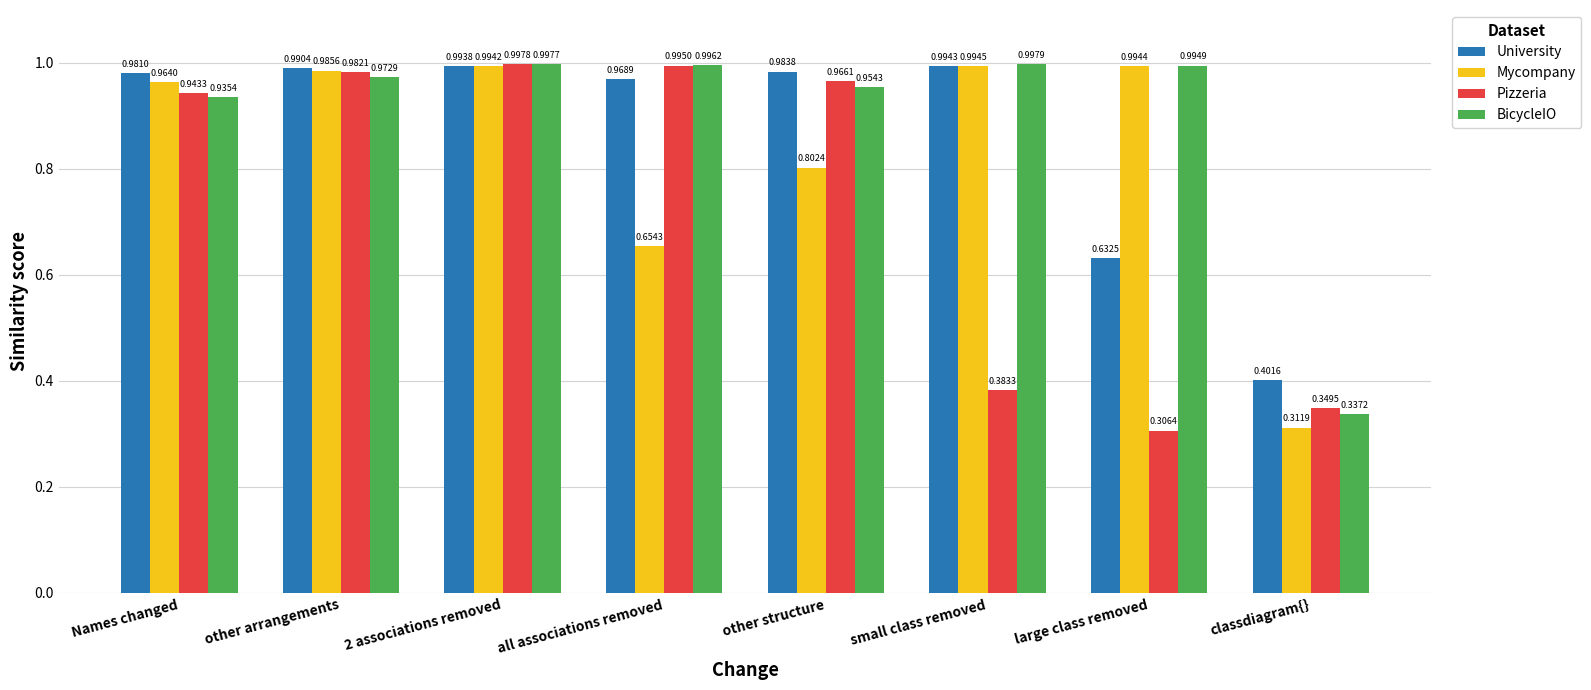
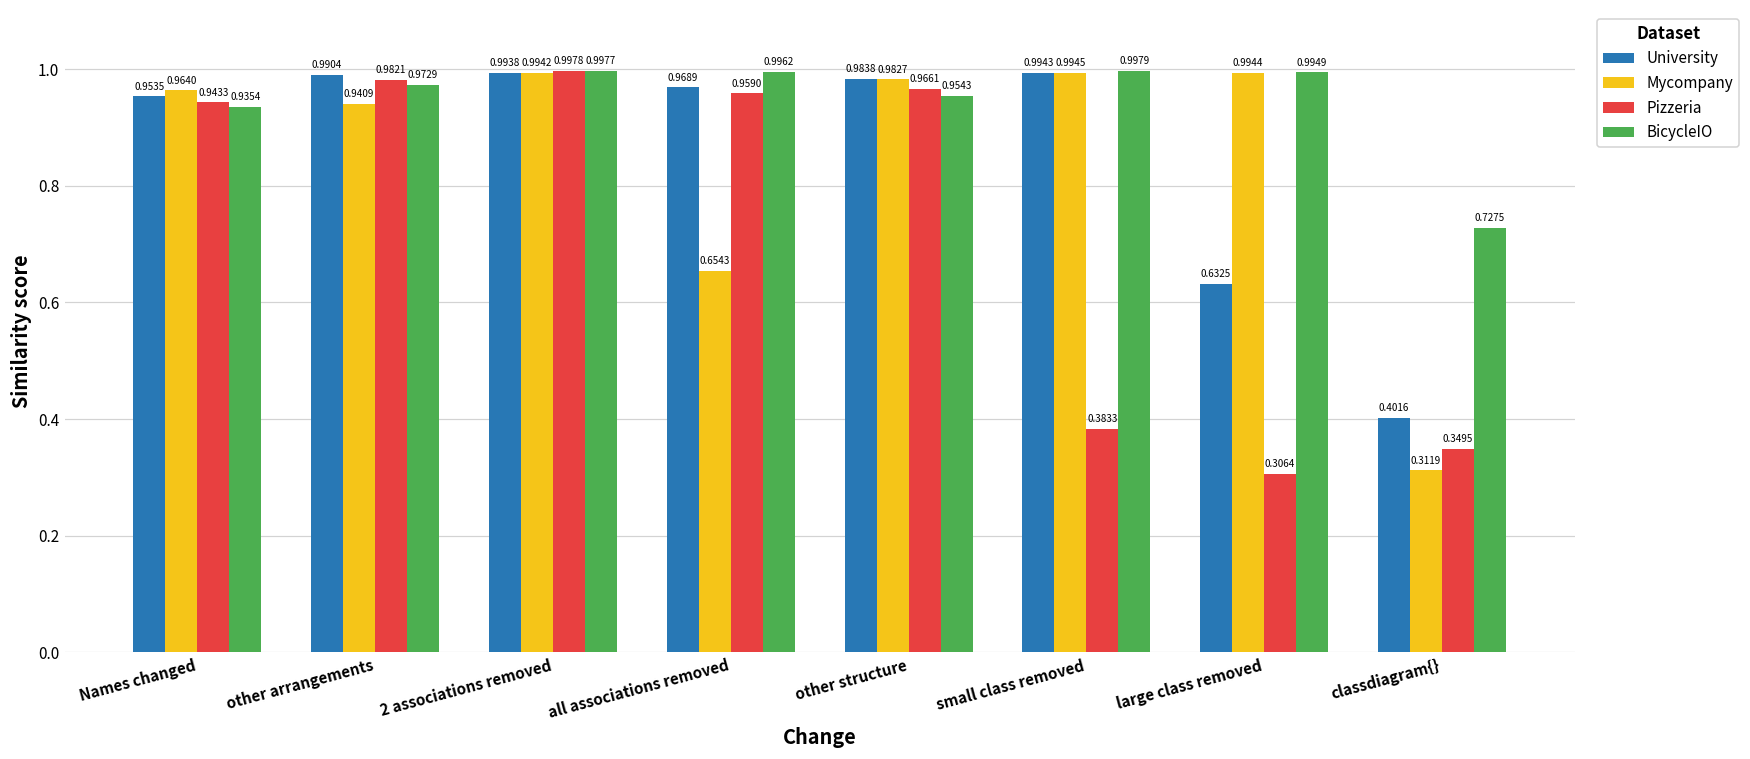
  {
    "University": {
-     "Names changed": 0.9810,
+     "Names changed": 0.9535,
      "other arrangements": 0.9904,
      "2 associations removed": 0.9938,
      "all associations removed": 0.9689,
      "other structure": 0.9838,
      "small class removed": 0.9943,
      "large class removed": 0.6325,
      "classdiagram{}": 0.4016
    },
    "Mycompany": {
      "Names changed": 0.9640,
-     "other arrangements": 0.9856,
+     "other arrangements": 0.9409,
      "2 associations removed": 0.9942,
      "all associations removed": 0.6543,
-     "other structure": 0.8024,
+     "other structure": 0.9827,
      "small class removed": 0.9945,
      "large class removed": 0.9944,
      "classdiagram{}": 0.3119
    },
    "Pizzeria": {
      "Names changed": 0.9433,
      "other arrangements": 0.9821,
      "2 associations removed": 0.9978,
-     "all associations removed": 0.9950,
+     "all associations removed": 0.9590,
      "other structure": 0.9661,
      "small class removed": 0.3833,
      "large class removed": 0.3064,
      "classdiagram{}": 0.3495
    },
    "BicycleIO": {
      "Names changed": 0.9354,
      "other arrangements": 0.9729,
      "2 associations removed": 0.9977,
      "all associations removed": 0.9962,
      "other structure": 0.9543,
      "small class removed": 0.9979,
      "large class removed": 0.9949,
-     "classdiagram{}": 0.3372
+     "classdiagram{}": 0.7275
    }
  }
